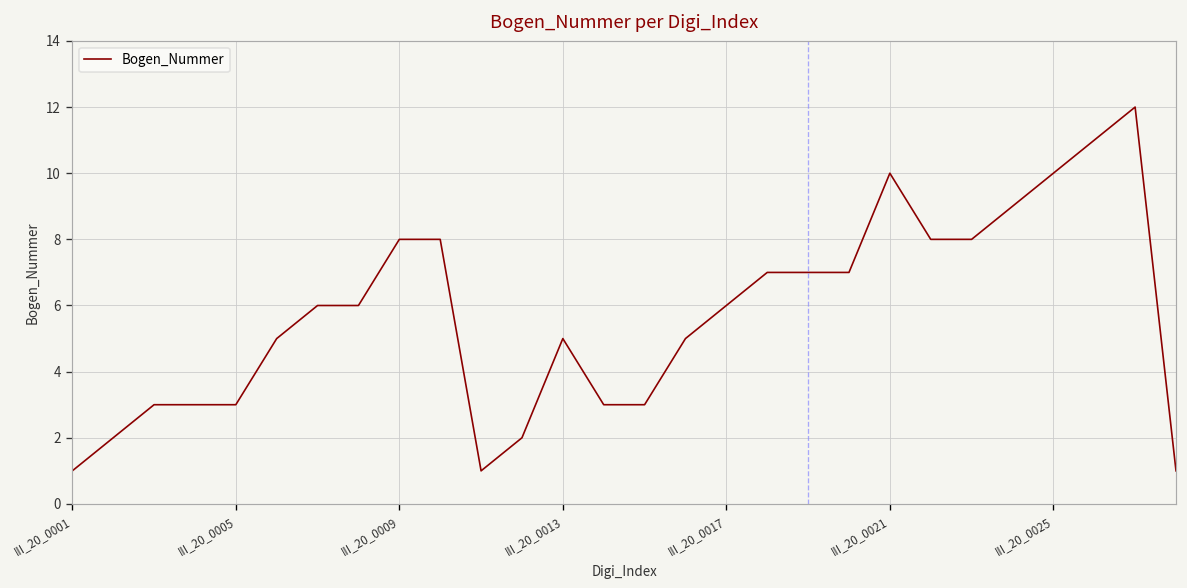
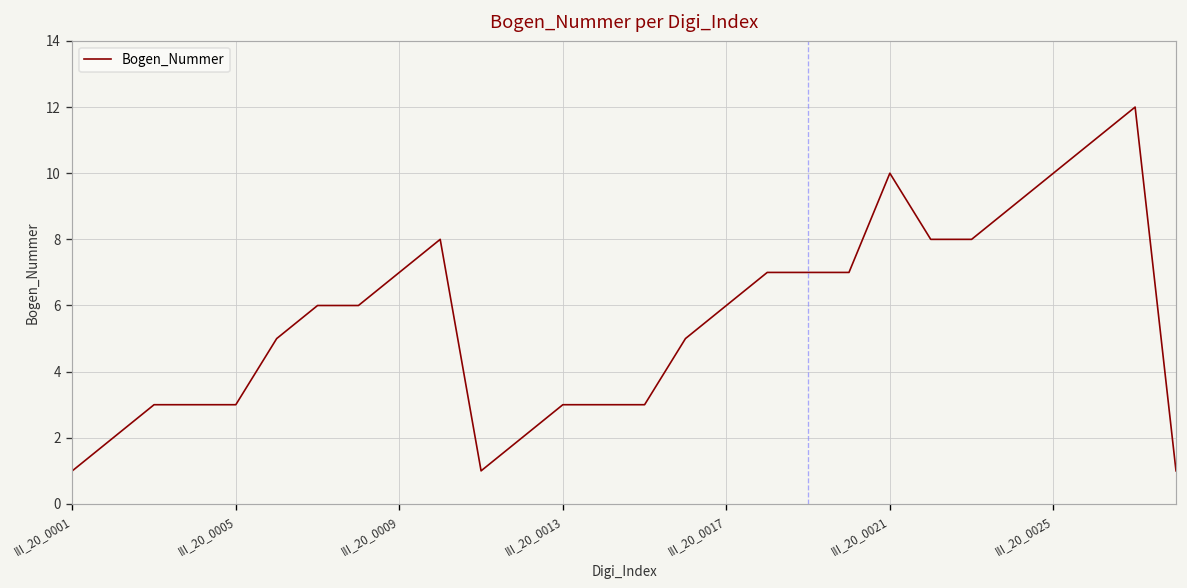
  {
    "III_20_0001": 1,
    "III_20_0005": 3,
-   "III_20_0009": 8,
-   "III_20_0013": 5,
+   "III_20_0009": 7,
+   "III_20_0013": 3,
    "III_20_0017": 6,
    "III_20_0021": 10,
    "III_20_0025": 10
  }
